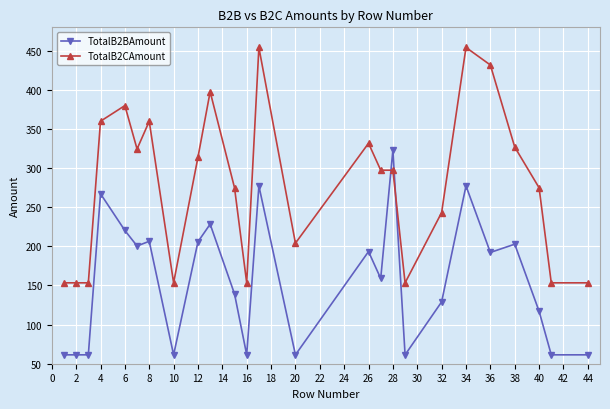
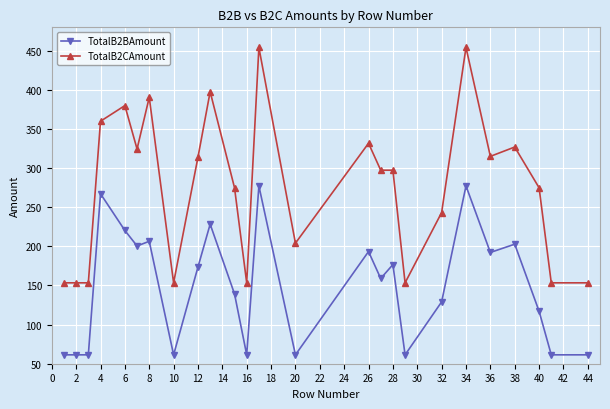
  {
    "TotalB2BAmount": {
      "2": 60,
      "4": 270,
      "6": 220,
      "8": 210,
      "10": 60,
-     "12": 210,
+     "12": 170,
      "16": 60,
      "20": 60,
      "26": 190,
-     "28": 320,
+     "28": 180,
      "32": 130,
      "34": 280,
      "36": 190,
      "38": 200,
      "40": 120,
      "44": 60
    },
    "TotalB2CAmount": {
      "2": 150,
      "4": 360,
      "6": 380,
-     "8": 360,
+     "8": 390,
      "10": 150,
      "12": 310,
      "16": 150,
      "20": 200,
      "26": 330,
      "28": 300,
      "32": 240,
      "34": 450,
-     "36": 430,
+     "36": 320,
      "38": 330,
      "40": 270,
      "44": 150
    }
  }
